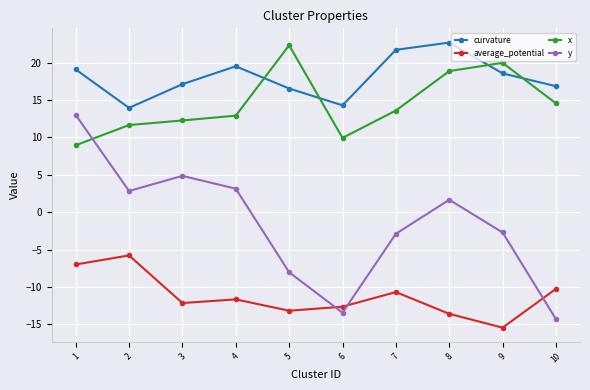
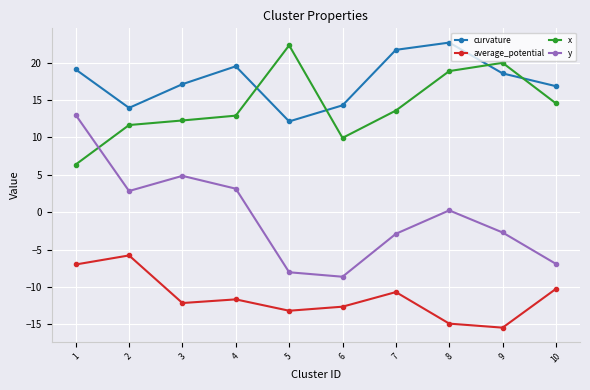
  {
    "curvature": {
      "1": 19,
      "2": 14,
      "3": 17,
      "4": 20,
-     "5": 17,
+     "5": 12,
      "6": 14,
      "7": 22,
      "8": 23,
      "9": 19,
      "10": 17
    },
    "average_potential": {
      "1": -7,
      "2": -6,
      "3": -12,
      "4": -12,
      "5": -13,
      "6": -13,
      "7": -11,
-     "8": -14,
+     "8": -15,
      "9": -15,
      "10": -10
    },
    "x": {
-     "1": 9,
+     "1": 6,
      "2": 12,
      "3": 12,
      "4": 13,
      "5": 22,
      "6": 10,
      "7": 14,
      "8": 19,
      "9": 20,
      "10": 15
    },
    "y": {
      "1": 13,
      "2": 3,
      "3": 5,
      "4": 3,
      "5": -8,
-     "6": -13,
+     "6": -9,
      "7": -3,
-     "8": 2,
+     "8": 0,
      "9": -3,
-     "10": -14
+     "10": -7
    }
  }
